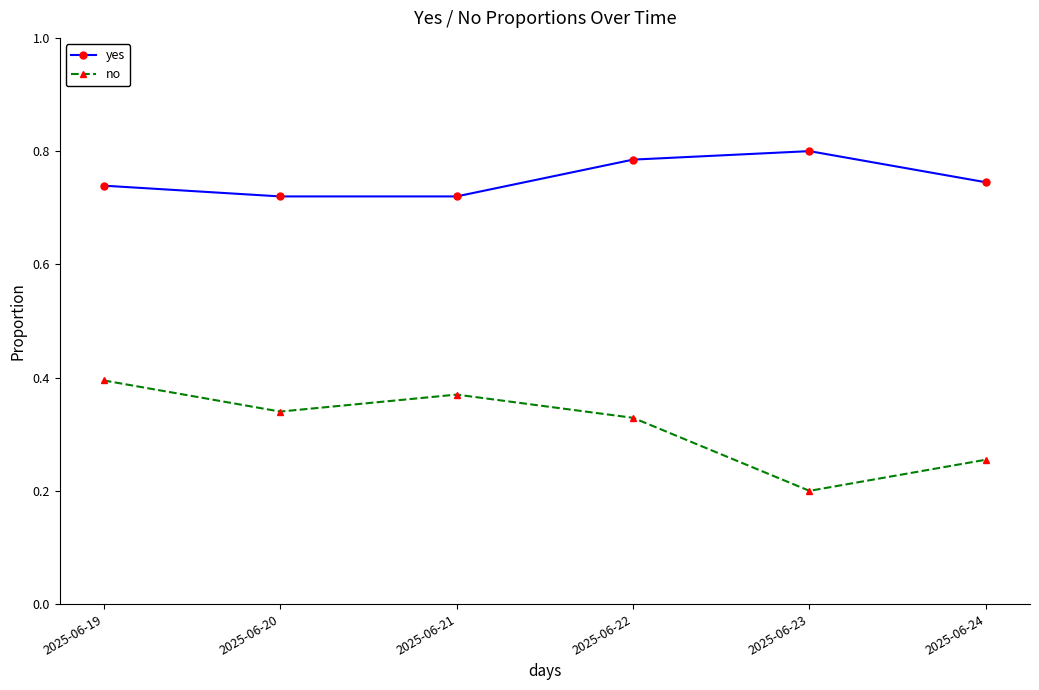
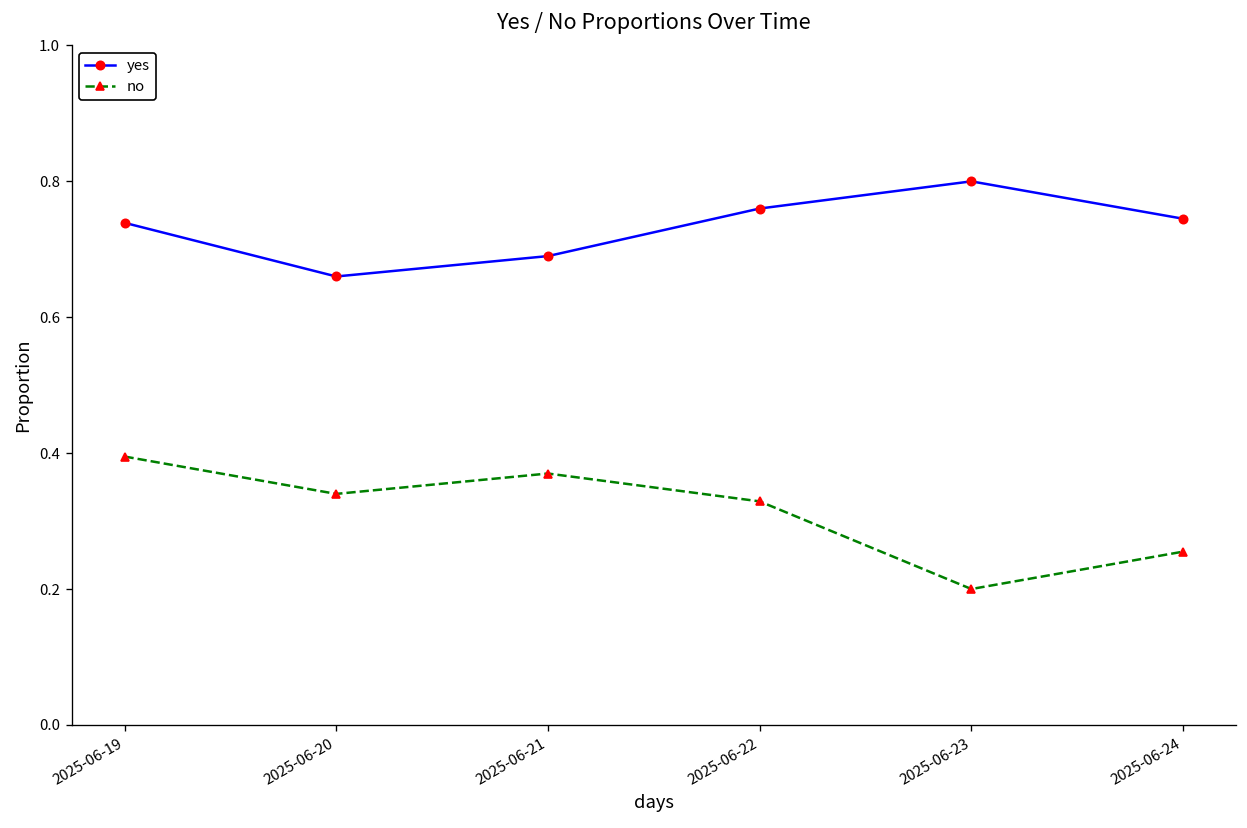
  {
    "yes": {
      "2025-06-19": 0.74,
-     "2025-06-20": 0.72,
-     "2025-06-21": 0.72,
-     "2025-06-22": 0.79,
+     "2025-06-20": 0.66,
+     "2025-06-21": 0.69,
+     "2025-06-22": 0.76,
      "2025-06-23": 0.80,
      "2025-06-24": 0.75
    },
    "no": {
      "2025-06-19": 0.40,
      "2025-06-20": 0.34,
      "2025-06-21": 0.37,
      "2025-06-22": 0.33,
      "2025-06-23": 0.20,
      "2025-06-24": 0.26
    }
  }
